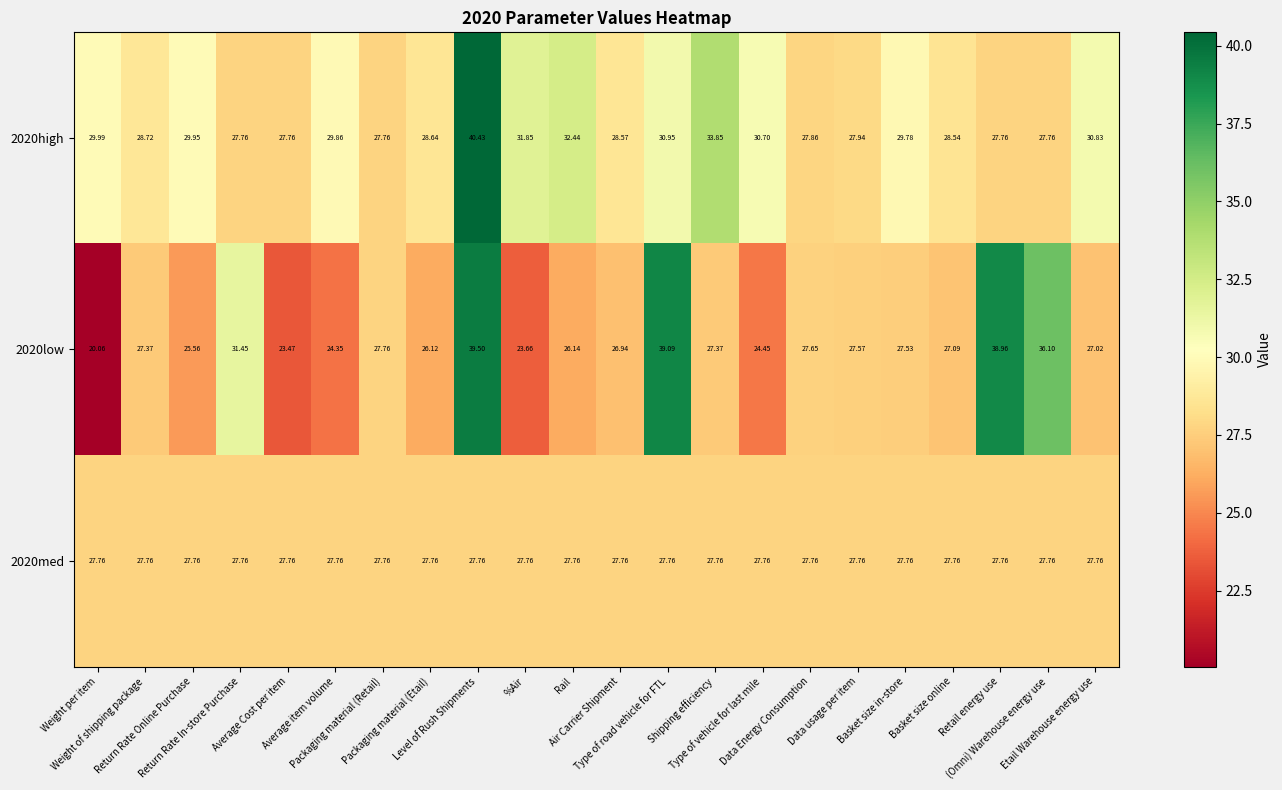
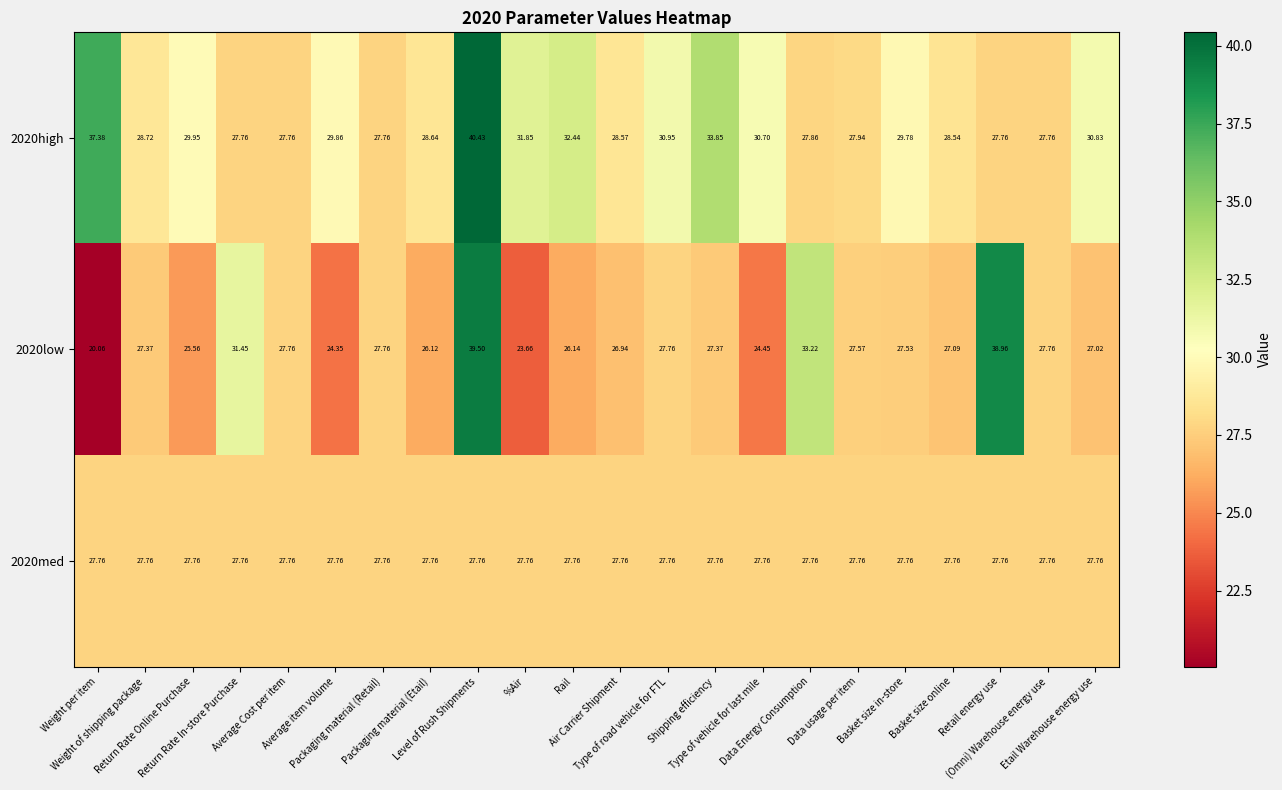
  {
    "2020high": {
-     "Weight per item": 29.99,
+     "Weight per item": 37.38,
      "Weight of shipping package": 28.72,
      "Return Rate Online Purchase": 29.95,
      "Return Rate In-store Purchase": 27.76,
      "Average Cost per item": 27.76,
      "Average item volume": 29.86,
      "Packaging material (Retail)": 27.76,
      "Packaging material (Etail)": 28.64,
      "Level of Rush Shipments": 40.43,
      "%Air": 31.85,
      "Rail": 32.44,
      "Air Carrier Shipment": 28.57,
      "Type of road vehicle for FTL": 30.95,
      "Shipping efficiency": 33.85,
      "Type of vehicle for last mile": 30.70,
      "Data Energy Consumption": 27.86,
      "Data usage per item": 27.94,
      "Basket size in-store": 29.78,
      "Basket size online": 28.54,
      "Retail energy use": 27.76,
      "(Omni) Warehouse energy use": 27.76,
      "Etail Warehouse energy use": 30.83
    },
    "2020low": {
      "Weight per item": 20.06,
      "Weight of shipping package": 27.37,
      "Return Rate Online Purchase": 25.56,
      "Return Rate In-store Purchase": 31.45,
-     "Average Cost per item": 23.47,
+     "Average Cost per item": 27.76,
      "Average item volume": 24.35,
      "Packaging material (Retail)": 27.76,
      "Packaging material (Etail)": 26.12,
      "Level of Rush Shipments": 39.50,
      "%Air": 23.66,
      "Rail": 26.14,
      "Air Carrier Shipment": 26.94,
-     "Type of road vehicle for FTL": 39.09,
+     "Type of road vehicle for FTL": 27.76,
      "Shipping efficiency": 27.37,
      "Type of vehicle for last mile": 24.45,
-     "Data Energy Consumption": 27.65,
+     "Data Energy Consumption": 33.22,
      "Data usage per item": 27.57,
      "Basket size in-store": 27.53,
      "Basket size online": 27.09,
      "Retail energy use": 38.96,
-     "(Omni) Warehouse energy use": 36.10,
+     "(Omni) Warehouse energy use": 27.76,
      "Etail Warehouse energy use": 27.02
    },
    "2020med": {
      "Weight per item": 27.76,
      "Weight of shipping package": 27.76,
      "Return Rate Online Purchase": 27.76,
      "Return Rate In-store Purchase": 27.76,
      "Average Cost per item": 27.76,
      "Average item volume": 27.76,
      "Packaging material (Retail)": 27.76,
      "Packaging material (Etail)": 27.76,
      "Level of Rush Shipments": 27.76,
      "%Air": 27.76,
      "Rail": 27.76,
      "Air Carrier Shipment": 27.76,
      "Type of road vehicle for FTL": 27.76,
      "Shipping efficiency": 27.76,
      "Type of vehicle for last mile": 27.76,
      "Data Energy Consumption": 27.76,
      "Data usage per item": 27.76,
      "Basket size in-store": 27.76,
      "Basket size online": 27.76,
      "Retail energy use": 27.76,
      "(Omni) Warehouse energy use": 27.76,
      "Etail Warehouse energy use": 27.76
    }
  }
